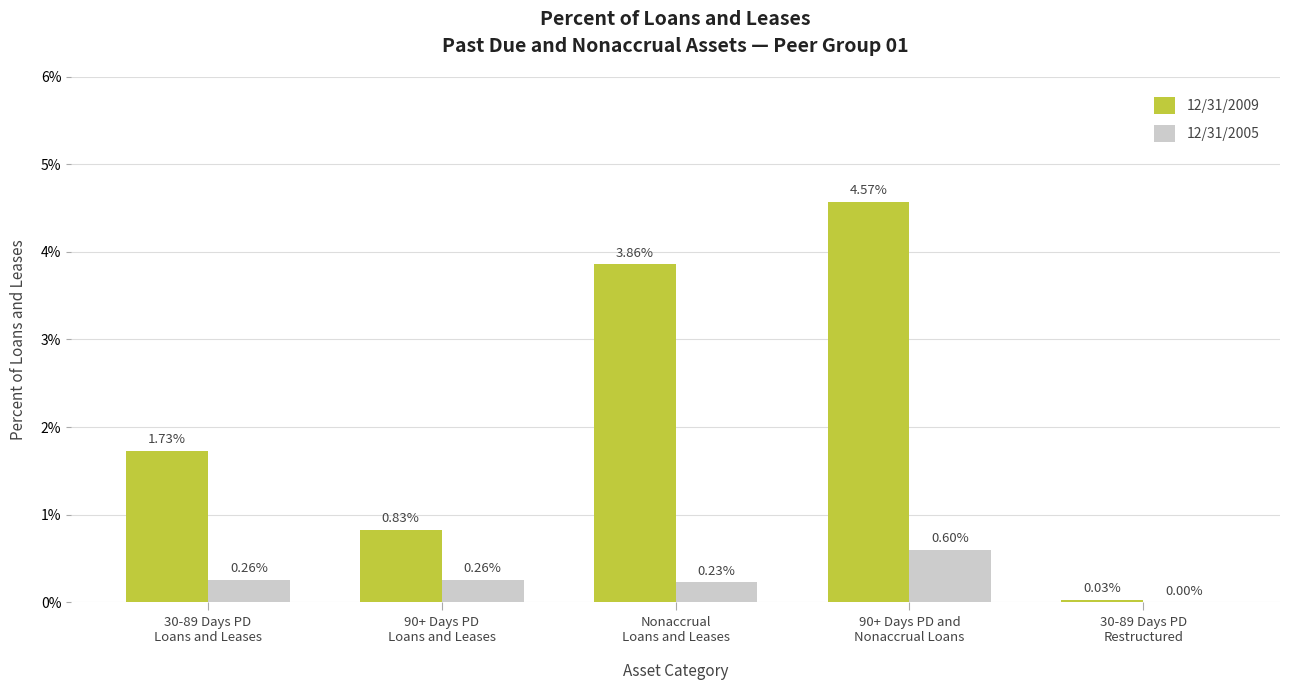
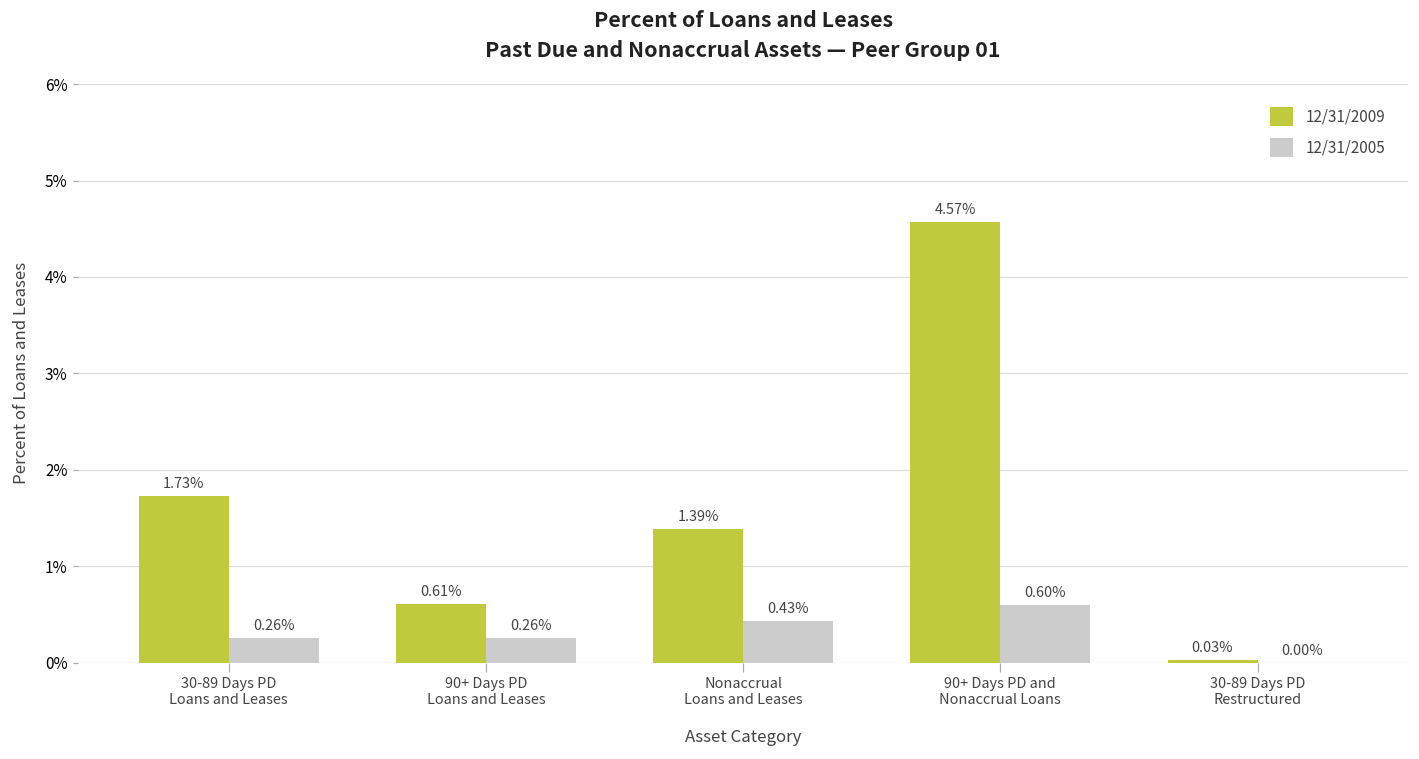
  {
    "12/31/2009": {
      "30-89 Days PD Loans and Leases": "1.73%",
-     "90+ Days PD Loans and Leases": "0.83%",
-     "Nonaccrual Loans and Leases": "3.86%",
+     "90+ Days PD Loans and Leases": "0.61%",
+     "Nonaccrual Loans and Leases": "1.39%",
      "90+ Days PD and Nonaccrual Loans": "4.57%",
      "30-89 Days PD Restructured": "0.03%"
    },
    "12/31/2005": {
      "30-89 Days PD Loans and Leases": "0.26%",
      "90+ Days PD Loans and Leases": "0.26%",
-     "Nonaccrual Loans and Leases": "0.23%",
+     "Nonaccrual Loans and Leases": "0.43%",
      "90+ Days PD and Nonaccrual Loans": "0.60%",
      "30-89 Days PD Restructured": "0.00%"
    }
  }
